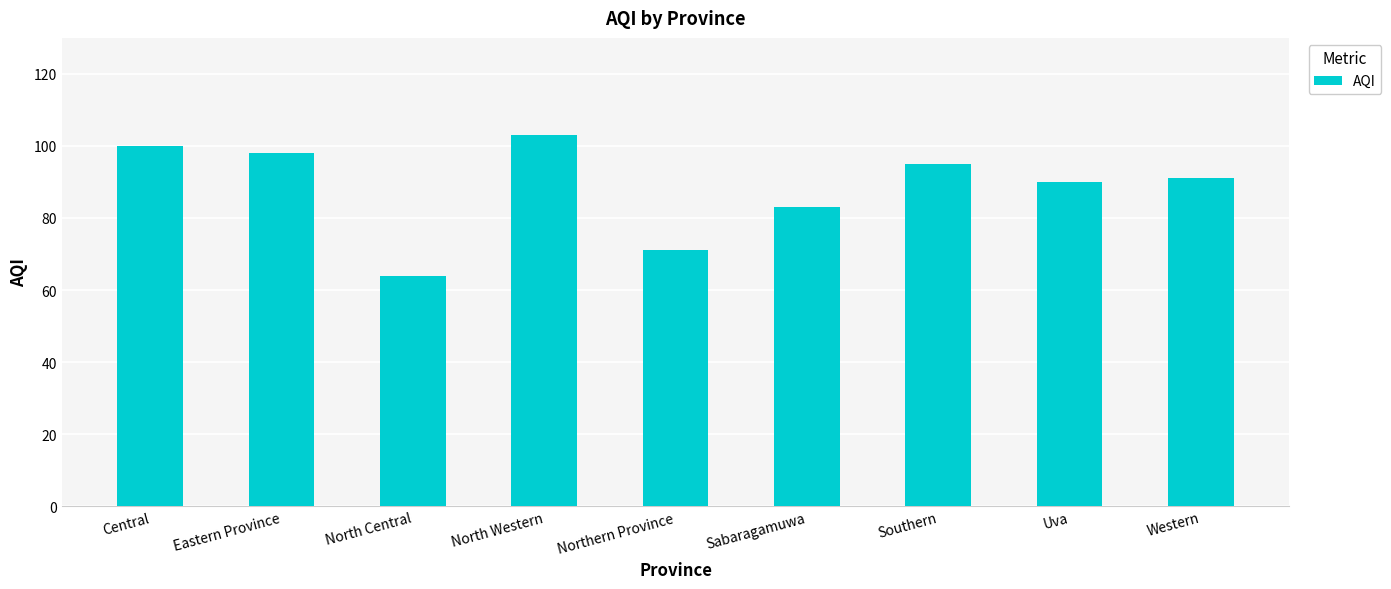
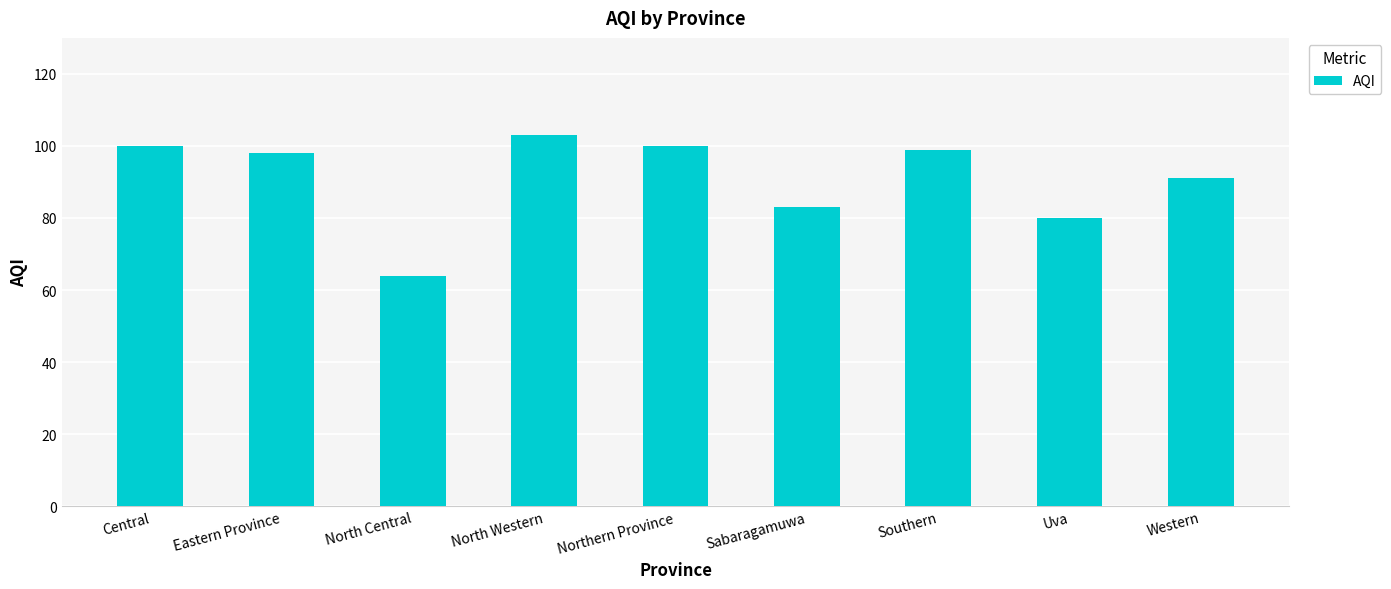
  {
    "Central": 100,
    "Eastern Province": 98,
    "North Central": 64,
    "North Western": 103,
-   "Northern Province": 71,
+   "Northern Province": 100,
    "Sabaragamuwa": 83,
-   "Southern": 95,
-   "Uva": 90,
+   "Southern": 99,
+   "Uva": 80,
    "Western": 91
  }
